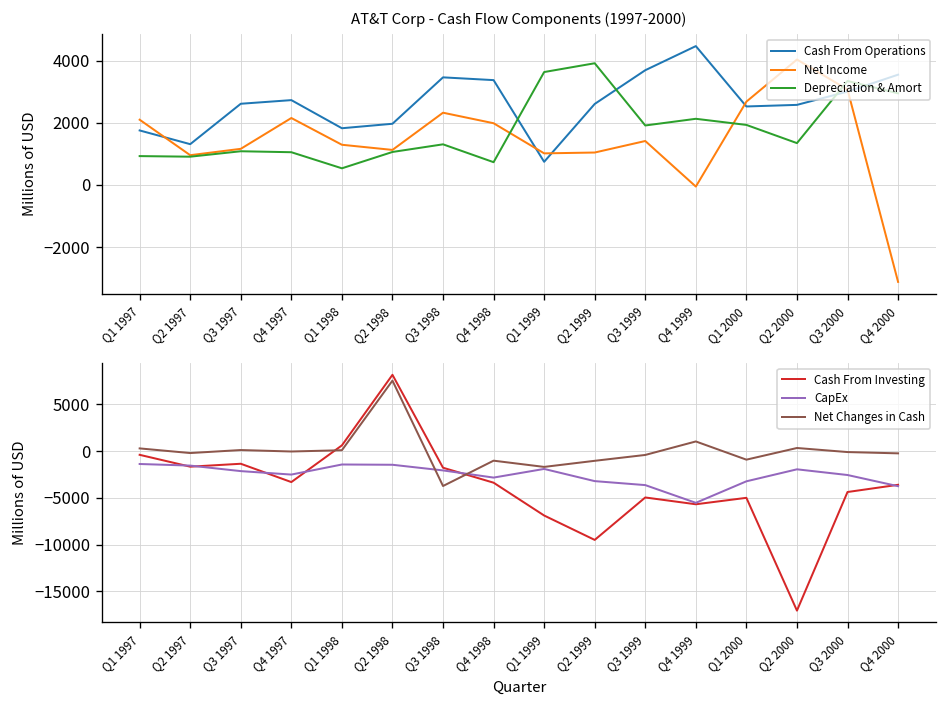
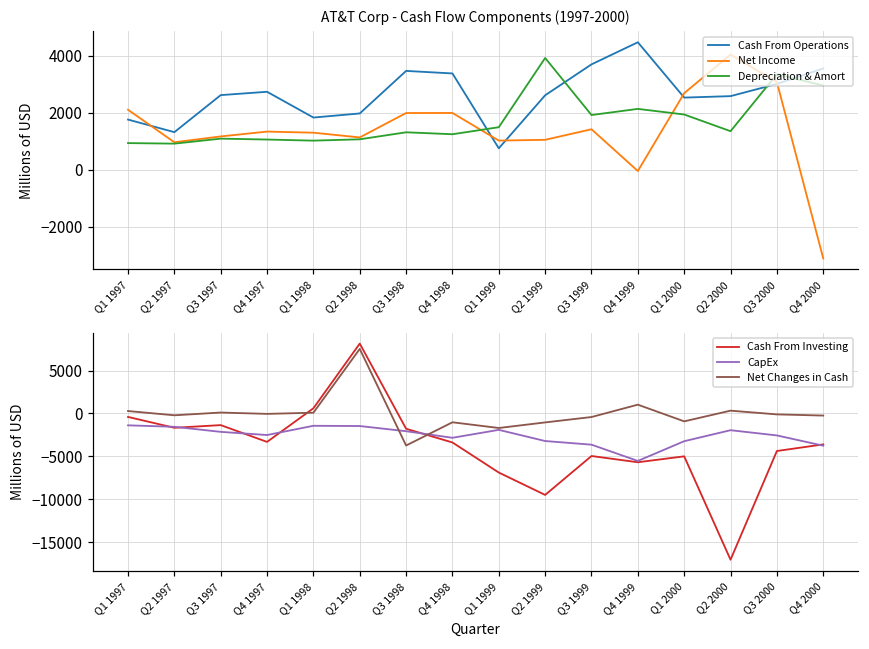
  {
    "AT&T Corp - Cash Flow Components (1997-2000)": {
      "Cash From Operations": {
        "Q1 1997": 1800,
        "Q2 1997": 1300,
        "Q3 1997": 2600,
        "Q4 1997": 2700,
        "Q1 1998": 1800,
        "Q2 1998": 2000,
        "Q3 1998": 3500,
        "Q4 1998": 3400,
        "Q1 1999": 700,
        "Q2 1999": 2600,
        "Q3 1999": 3700,
        "Q4 1999": 4500,
        "Q1 2000": 2500,
        "Q2 2000": 2600
      },
      "Net Income": {
        "Q1 1997": 2100,
-       "Q4 1997": 2200,
+       "Q4 1997": 1300,
        "Q1 1998": 1300,
-       "Q3 1998": 2300,
+       "Q3 1998": 2000,
        "Q4 1998": 2000,
        "Q1 1999": 1000,
        "Q2 1999": 1000,
        "Q3 1999": 1400,
        "Q4 1999": -100,
        "Q1 2000": 2700,
        "Q4 2000": -3100
      },
      "Depreciation & Amort": {
        "Q1 1997": 900,
        "Q4 1997": 1100,
-       "Q1 1998": 500,
+       "Q1 1998": 1000,
        "Q3 1998": 1300,
-       "Q4 1998": 700,
-       "Q1 1999": 3600,
+       "Q4 1998": 1200,
+       "Q1 1999": 1500,
        "Q2 1999": 3900,
        "Q3 1999": 1900,
        "Q4 1999": 2100,
        "Q1 2000": 1900,
        "Q2 2000": 1300
      }
    }
  }
